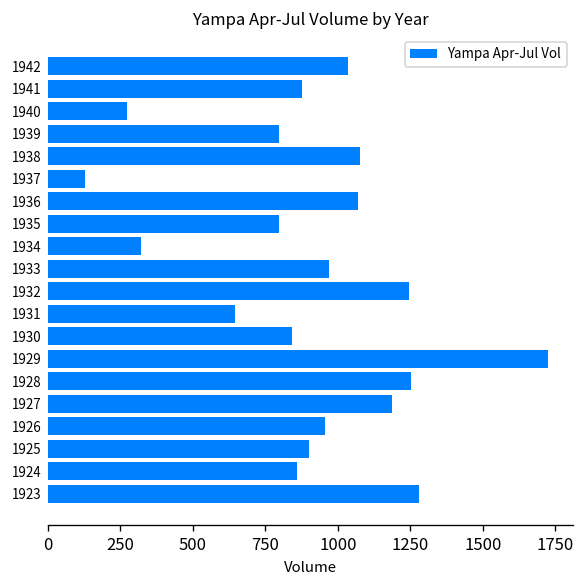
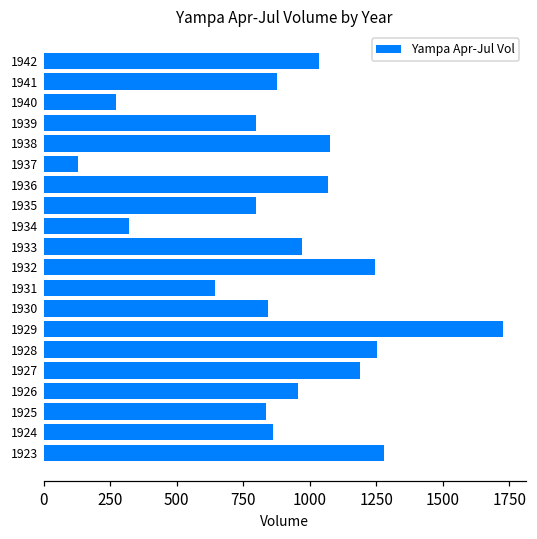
  {
    "1942": 1030,
    "1941": 880,
    "1940": 270,
    "1939": 800,
    "1938": 1080,
    "1937": 130,
    "1936": 1070,
    "1935": 800,
    "1934": 320,
    "1933": 970,
    "1932": 1250,
    "1931": 640,
    "1930": 840,
    "1929": 1730,
    "1928": 1250,
    "1927": 1190,
    "1926": 960,
-   "1925": 900,
+   "1925": 840,
    "1924": 860,
    "1923": 1280
  }
